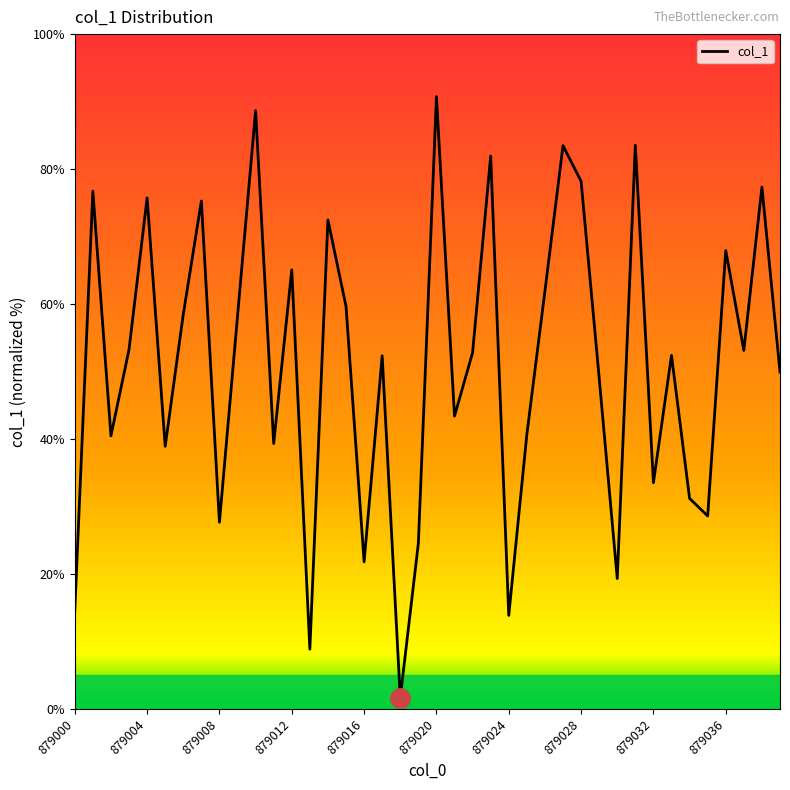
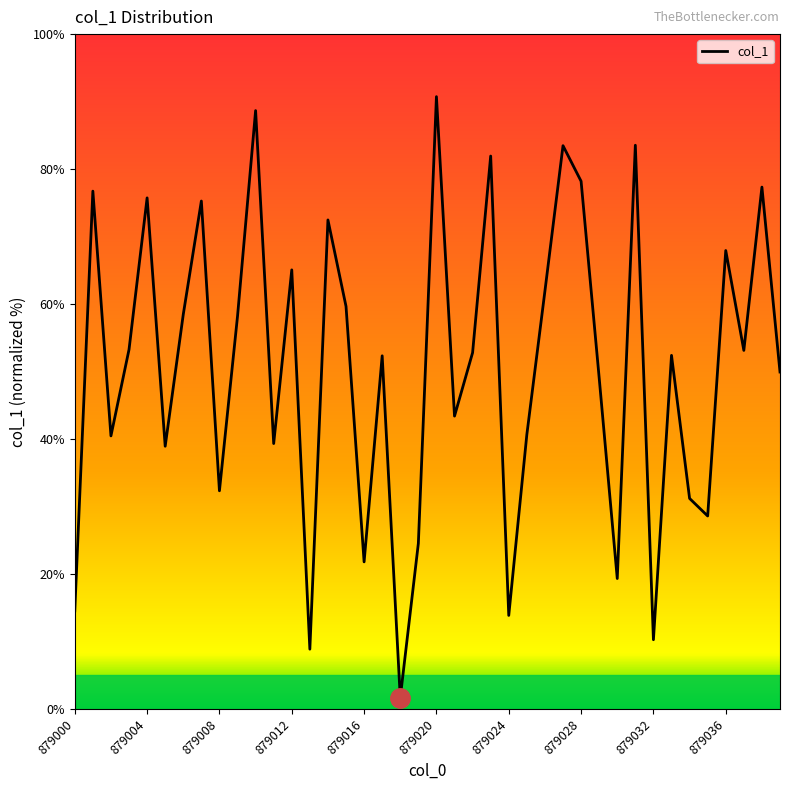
  {
    "col_1": {
      "879000": "15%",
      "879004": "76%",
-     "879008": "28%",
+     "879008": "32%",
      "879012": "65%",
      "879016": "22%",
      "879020": "91%",
      "879024": "14%",
      "879028": "78%",
-     "879032": "34%",
+     "879032": "10%",
      "879036": "68%"
    }
  }
